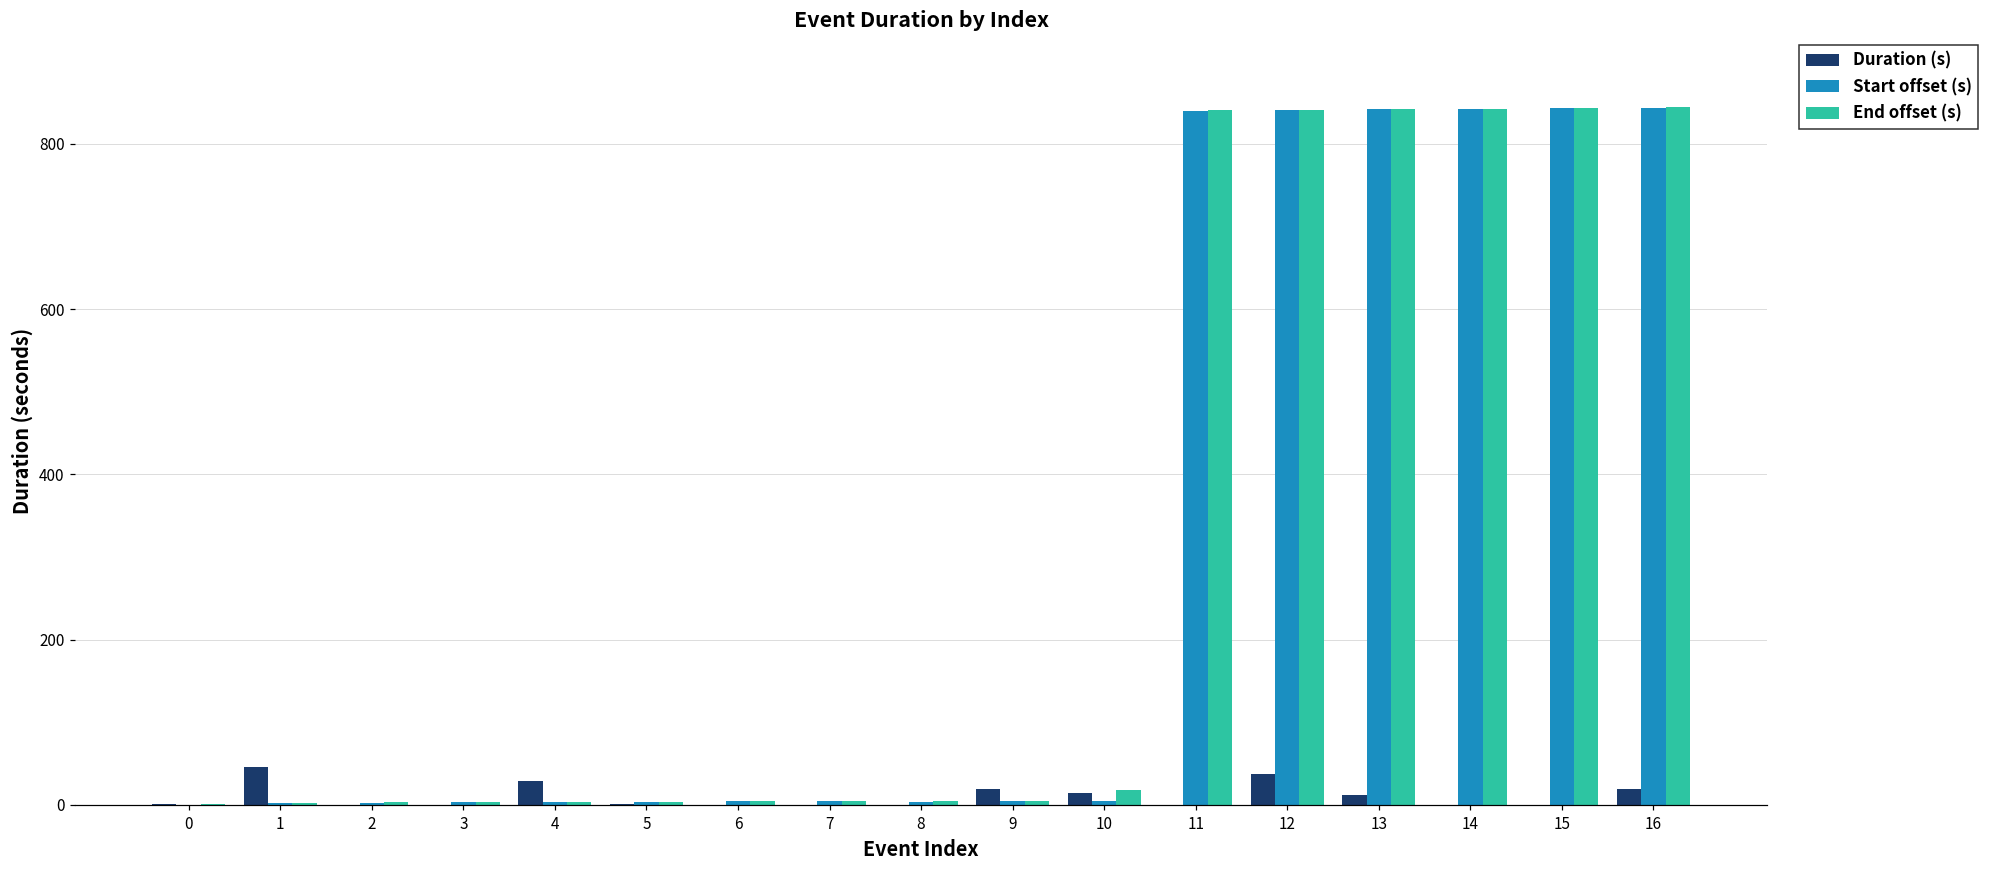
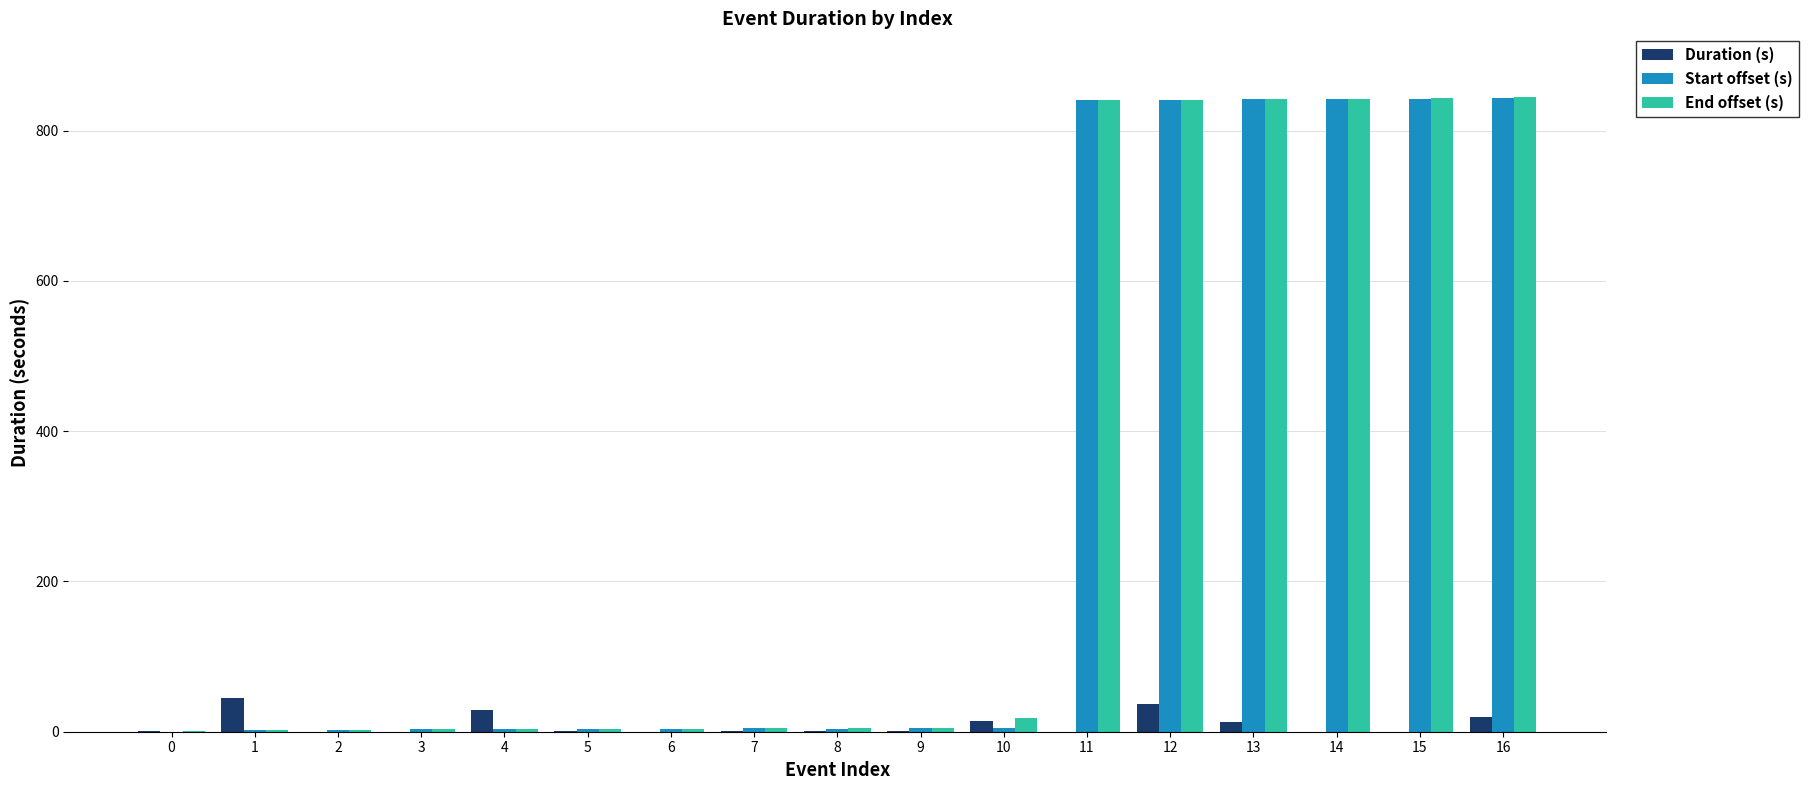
  {
    "Duration (s)": {
      "1": 50,
      "4": 30,
-     "9": 20,
+     "9": 0,
      "10": 10,
      "12": 40,
      "13": 10,
      "16": 20
    },
    "Start offset (s)": {
      "0": 0,
      "5": 0,
      "6": 0,
      "7": 0,
      "8": 0,
      "9": 0,
      "10": 0,
      "11": 840,
      "12": 840,
      "13": 840,
      "14": 840,
      "15": 840,
      "16": 840
    },
    "End offset (s)": {
      "4": 0,
      "5": 0,
      "6": 0,
      "7": 0,
      "8": 0,
      "9": 0,
      "10": 20,
      "11": 840,
      "12": 840,
      "13": 840,
      "14": 840,
      "15": 840,
      "16": 850
    }
  }
